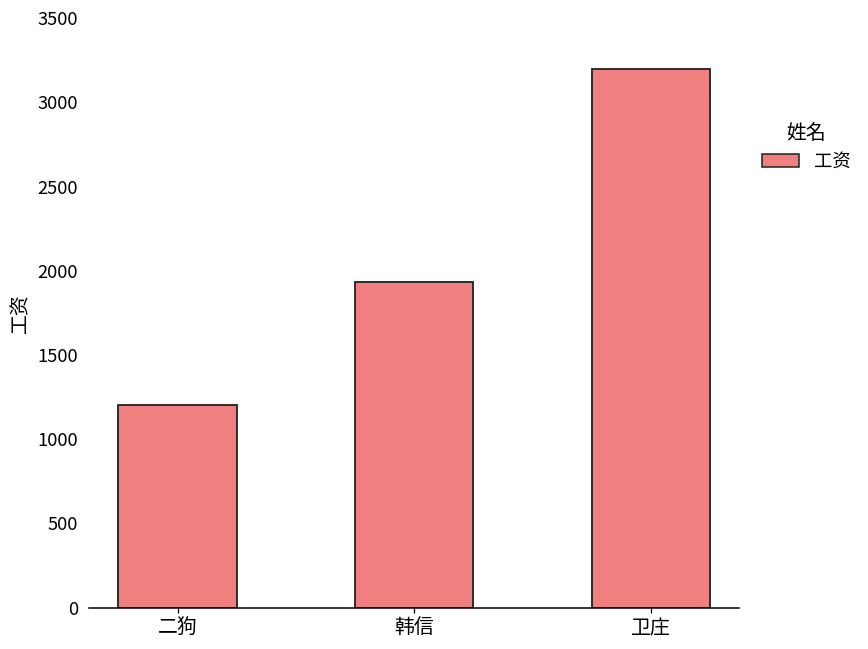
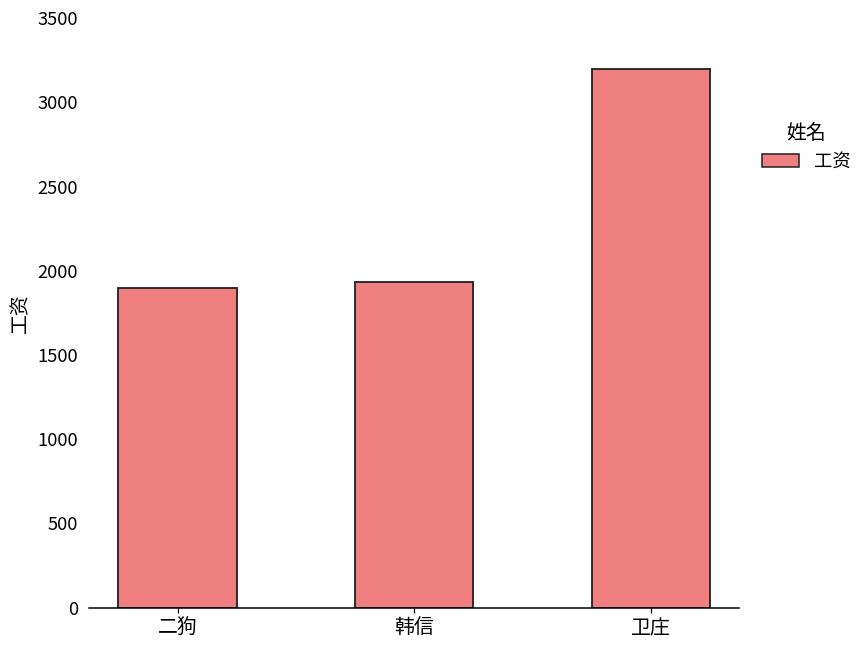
  {
-   "二狗": 1200,
+   "二狗": 1900,
    "韩信": 1930,
    "卫庄": 3200
  }
